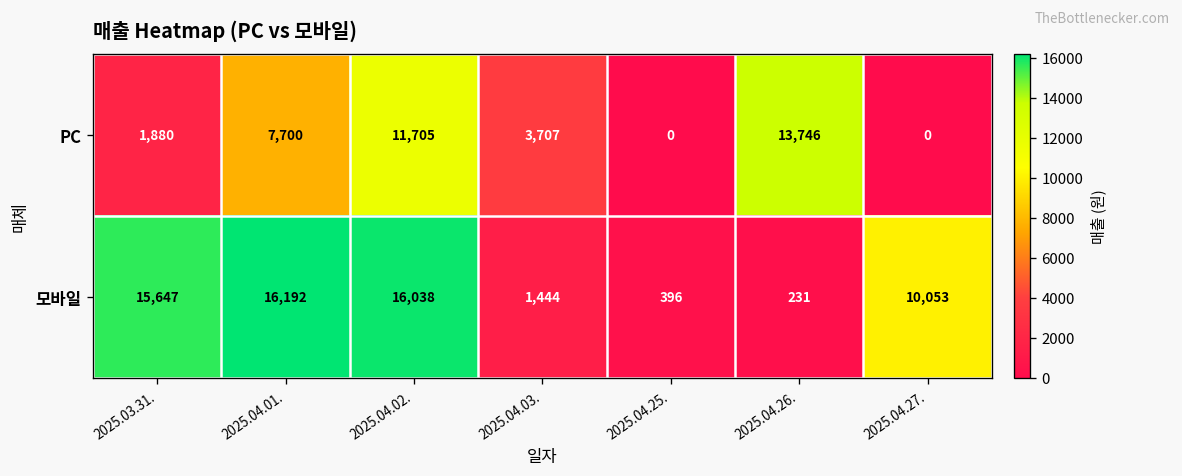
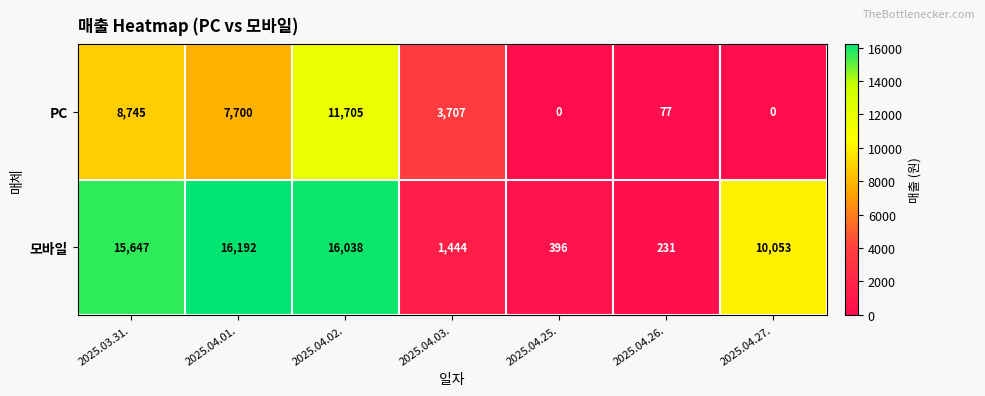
  {
    "PC": {
-     "2025.03.31.": "1,880",
+     "2025.03.31.": "8,745",
      "2025.04.01.": "7,700",
      "2025.04.02.": "11,705",
      "2025.04.03.": "3,707",
      "2025.04.25.": "0",
-     "2025.04.26.": "13,746",
+     "2025.04.26.": "77",
      "2025.04.27.": "0"
    },
    "모바일": {
      "2025.03.31.": "15,647",
      "2025.04.01.": "16,192",
      "2025.04.02.": "16,038",
      "2025.04.03.": "1,444",
      "2025.04.25.": "396",
      "2025.04.26.": "231",
      "2025.04.27.": "10,053"
    }
  }
